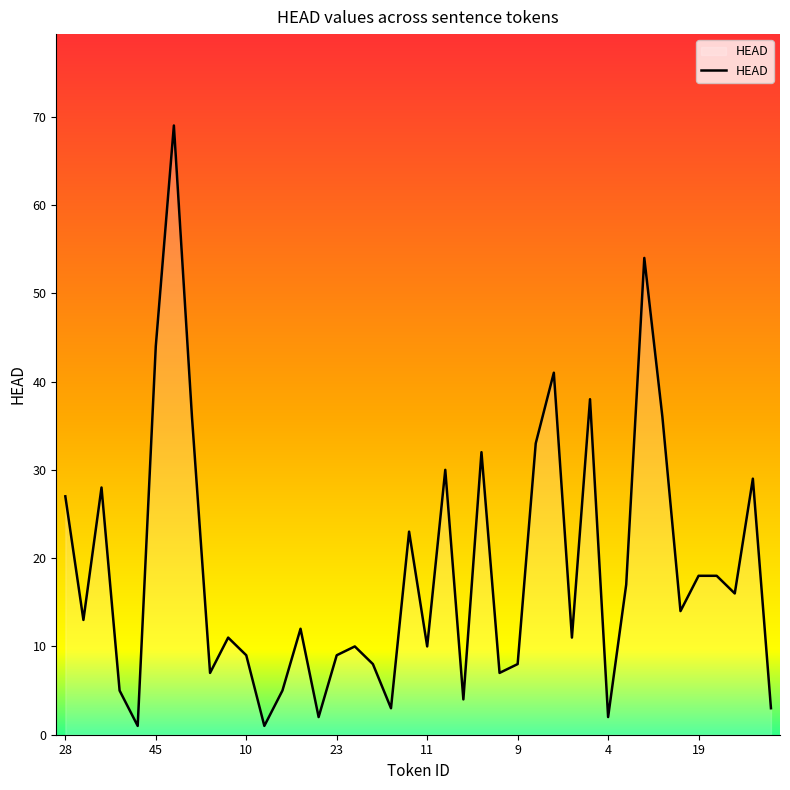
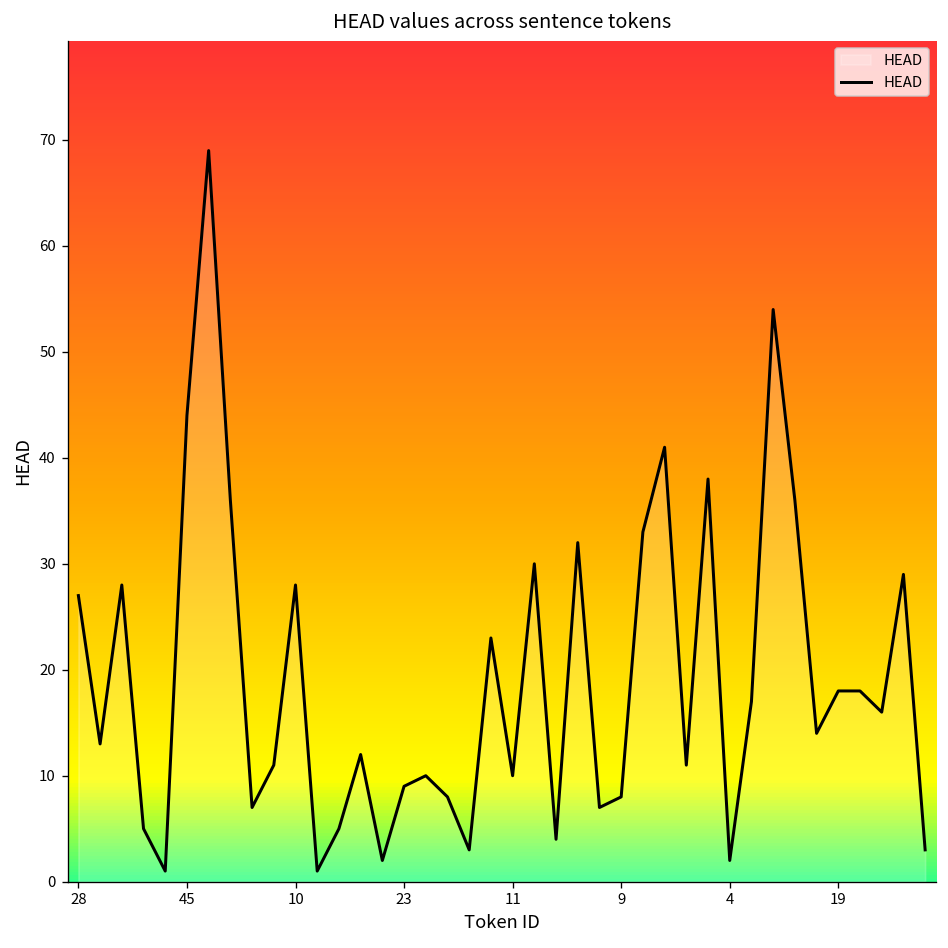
  {
    "45": 44,
-   "10": 9,
+   "10": 28,
    "23": 9
  }
